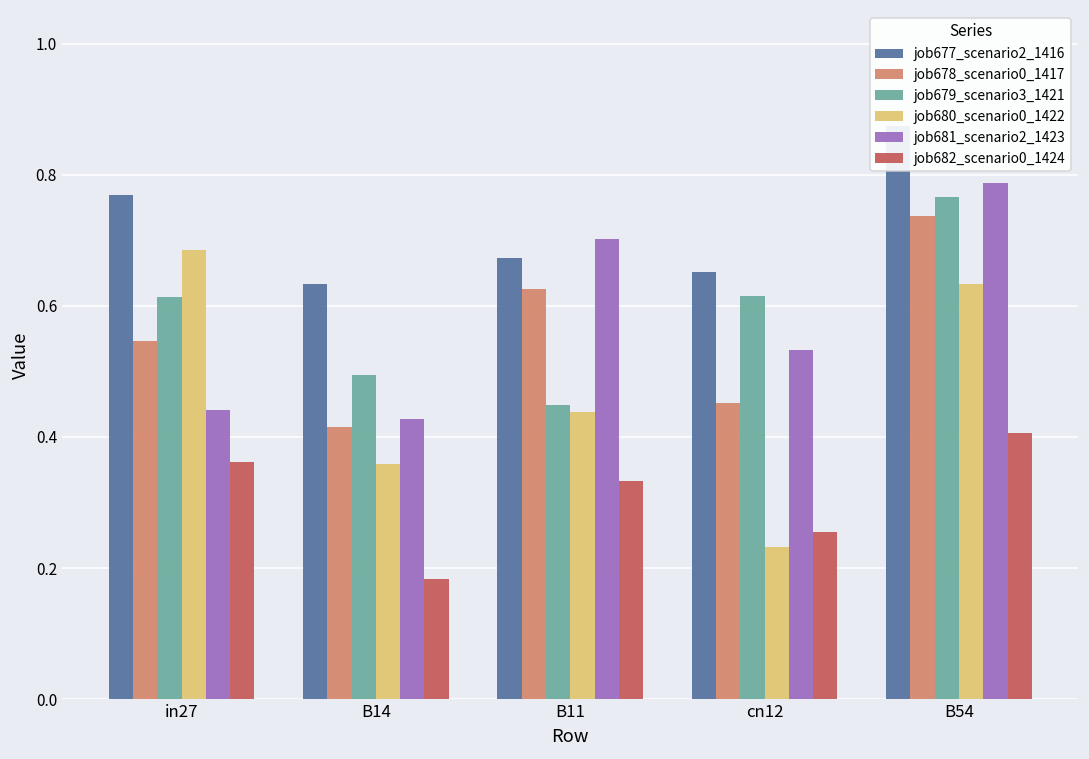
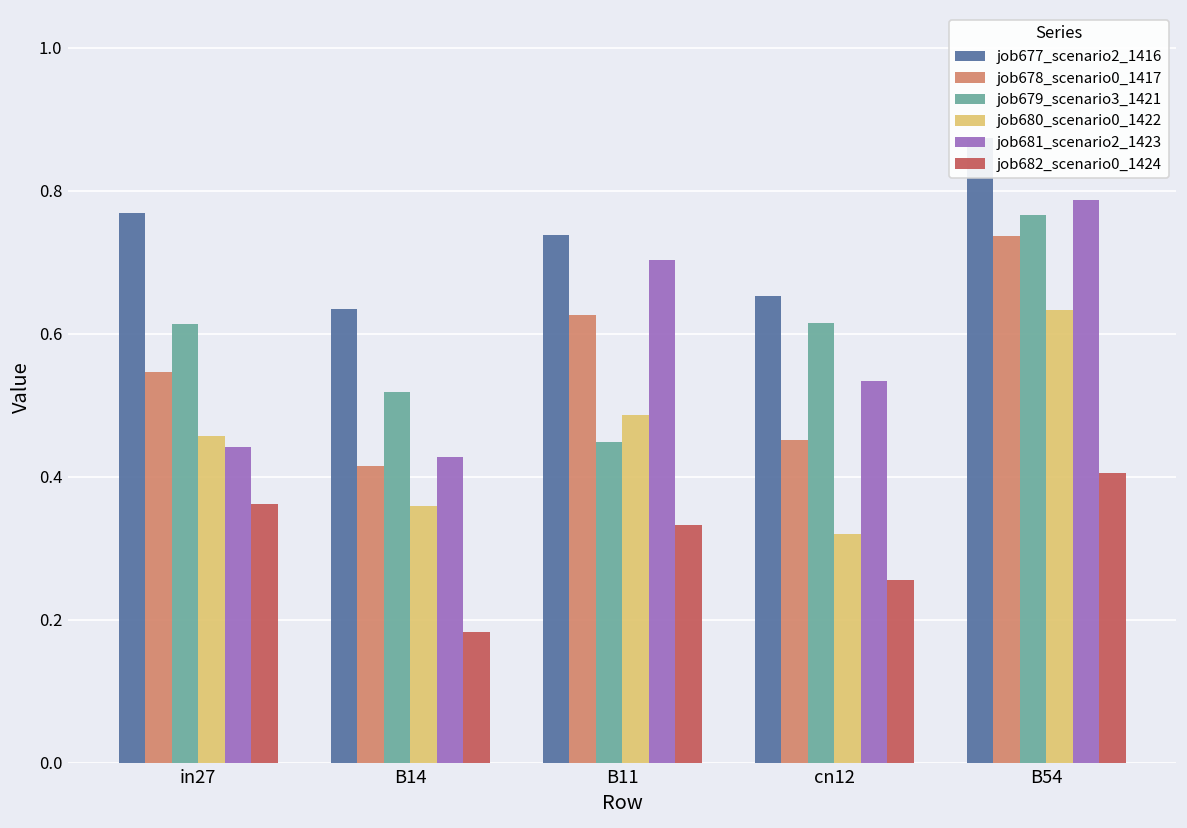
  {
    "job677_scenario2_1416": {
      "in27": 0.77,
      "B14": 0.63,
-     "B11": 0.67,
+     "B11": 0.74,
      "cn12": 0.65
    },
    "job679_scenario3_1421": {
      "in27": 0.61,
-     "B14": 0.49,
+     "B14": 0.52,
      "B11": 0.45,
      "cn12": 0.61,
      "B54": 0.77
    },
    "job680_scenario0_1422": {
-     "in27": 0.68,
+     "in27": 0.46,
      "B14": 0.36,
-     "B11": 0.44,
-     "cn12": 0.23,
+     "B11": 0.49,
+     "cn12": 0.32,
      "B54": 0.63
    },
    "job681_scenario2_1423": {
      "in27": 0.44,
      "B14": 0.43,
      "B11": 0.70,
      "cn12": 0.53,
      "B54": 0.79
    }
  }
